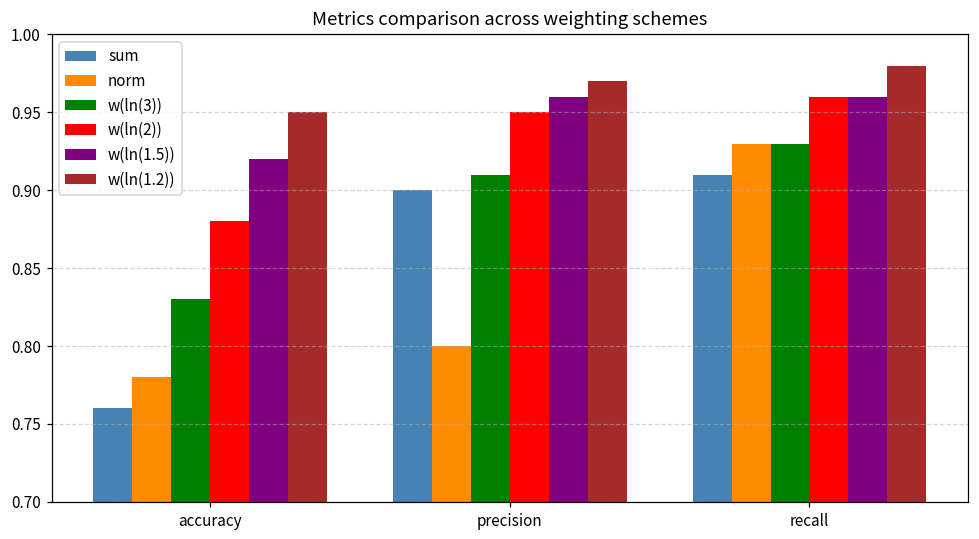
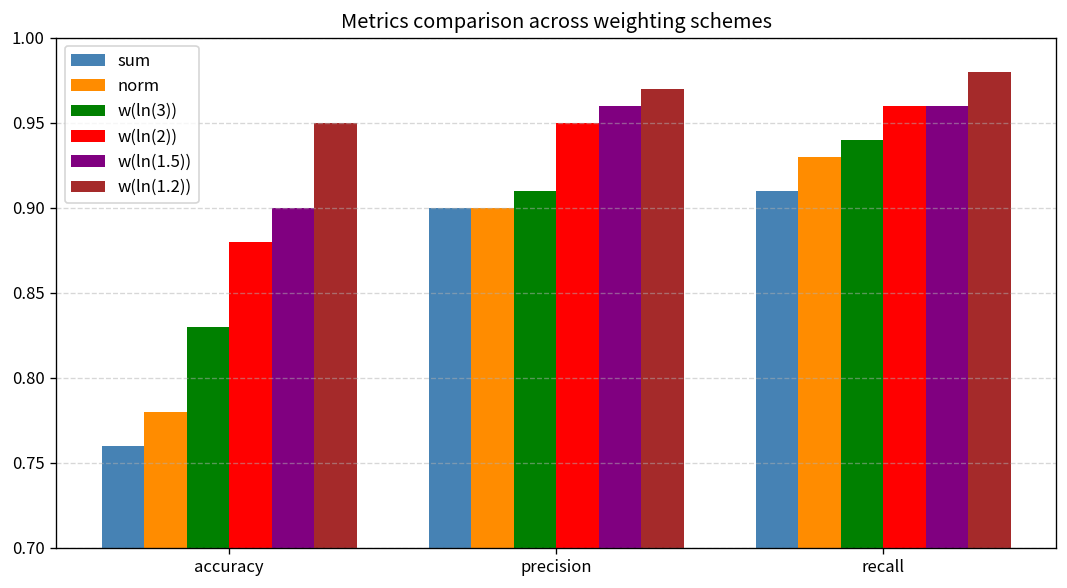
  {
    "sum": {
      "accuracy": 0.76,
      "precision": 0.90,
      "recall": 0.91
    },
    "norm": {
      "accuracy": 0.780,
-     "precision": 0.8,
+     "precision": 0.9,
      "recall": 0.930
    },
    "w(ln(3))": {
      "accuracy": 0.83,
      "precision": 0.91,
-     "recall": 0.93
+     "recall": 0.94
    },
    "w(ln(2))": {
      "accuracy": 0.88,
      "precision": 0.95,
      "recall": 0.96
    },
    "w(ln(1.5))": {
-     "accuracy": 0.92,
+     "accuracy": 0.90,
      "precision": 0.96,
      "recall": 0.96
    },
    "w(ln(1.2))": {
      "accuracy": 0.95,
      "precision": 0.97,
      "recall": 0.98
    }
  }
